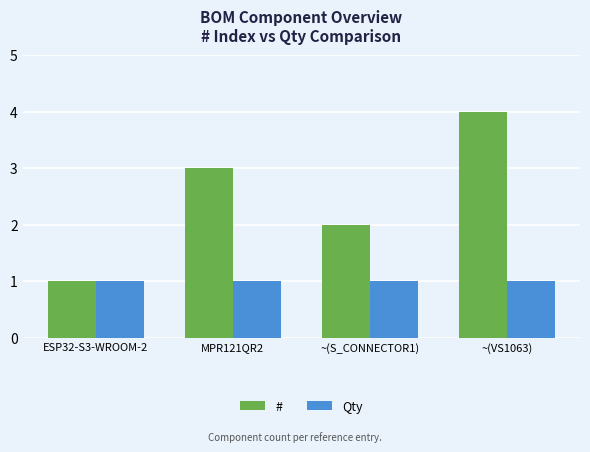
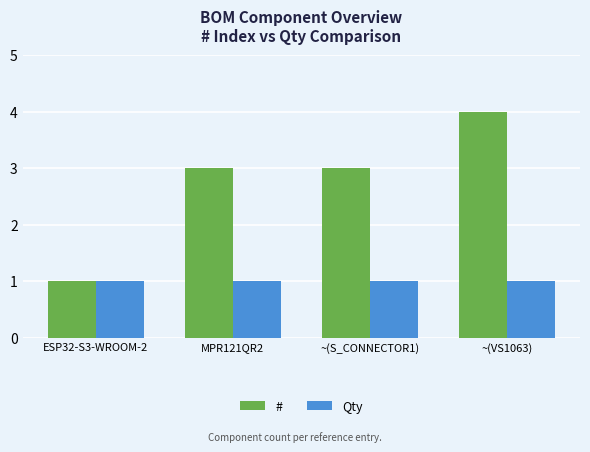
  {
    "#": {
      "ESP32-S3-WROOM-2": 1,
      "MPR121QR2": 3,
-     "~(S_CONNECTOR1)": 2,
+     "~(S_CONNECTOR1)": 3,
      "~(VS1063)": 4
    },
    "Qty": {
      "ESP32-S3-WROOM-2": 1,
      "MPR121QR2": 1,
      "~(S_CONNECTOR1)": 1,
      "~(VS1063)": 1
    }
  }
